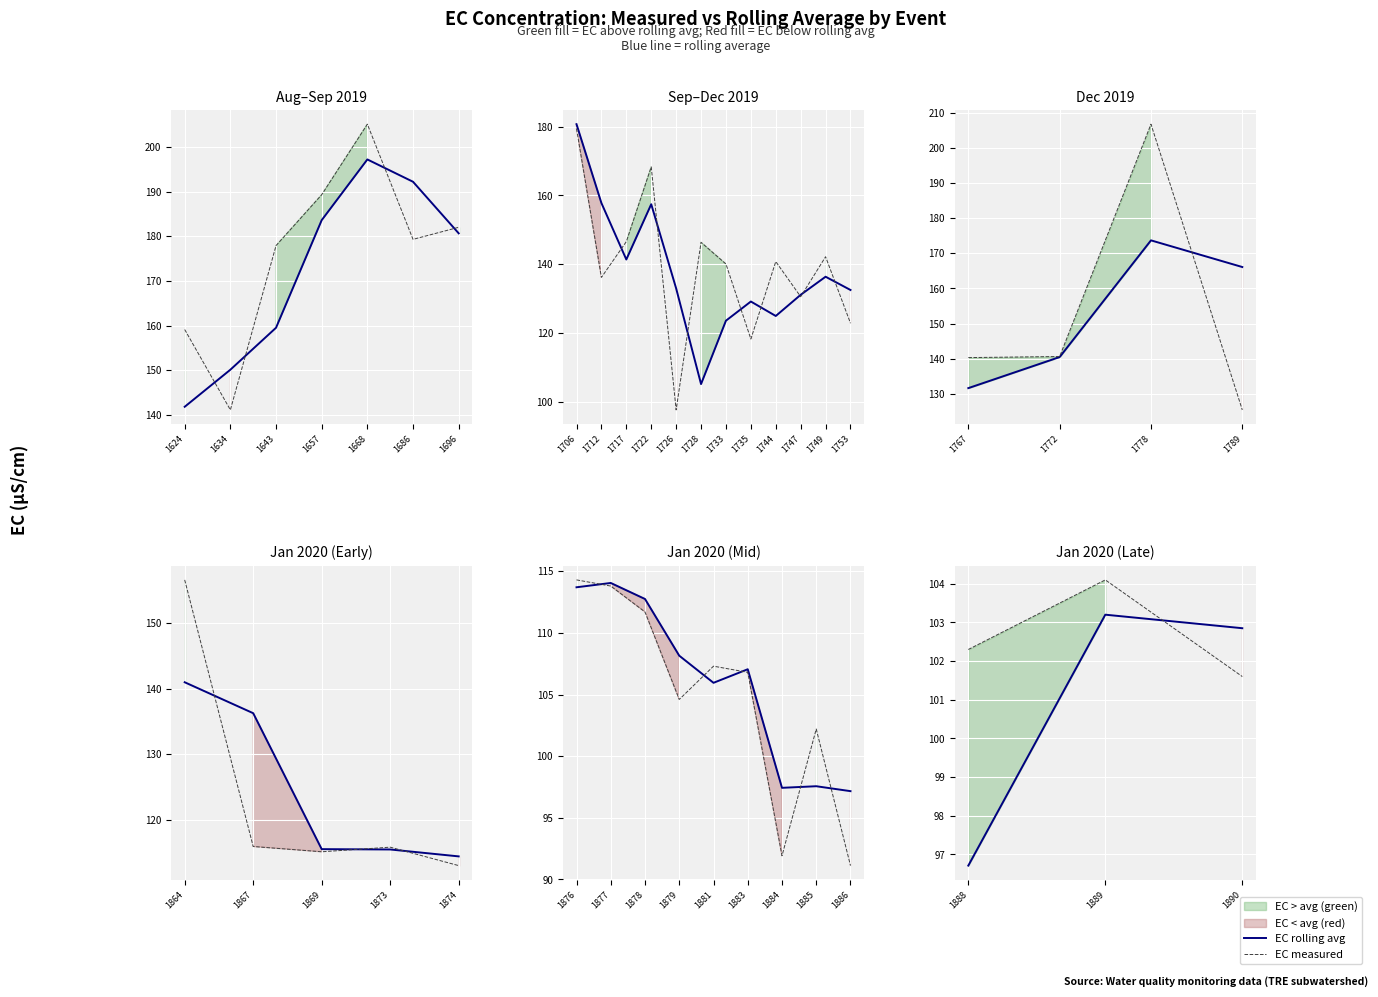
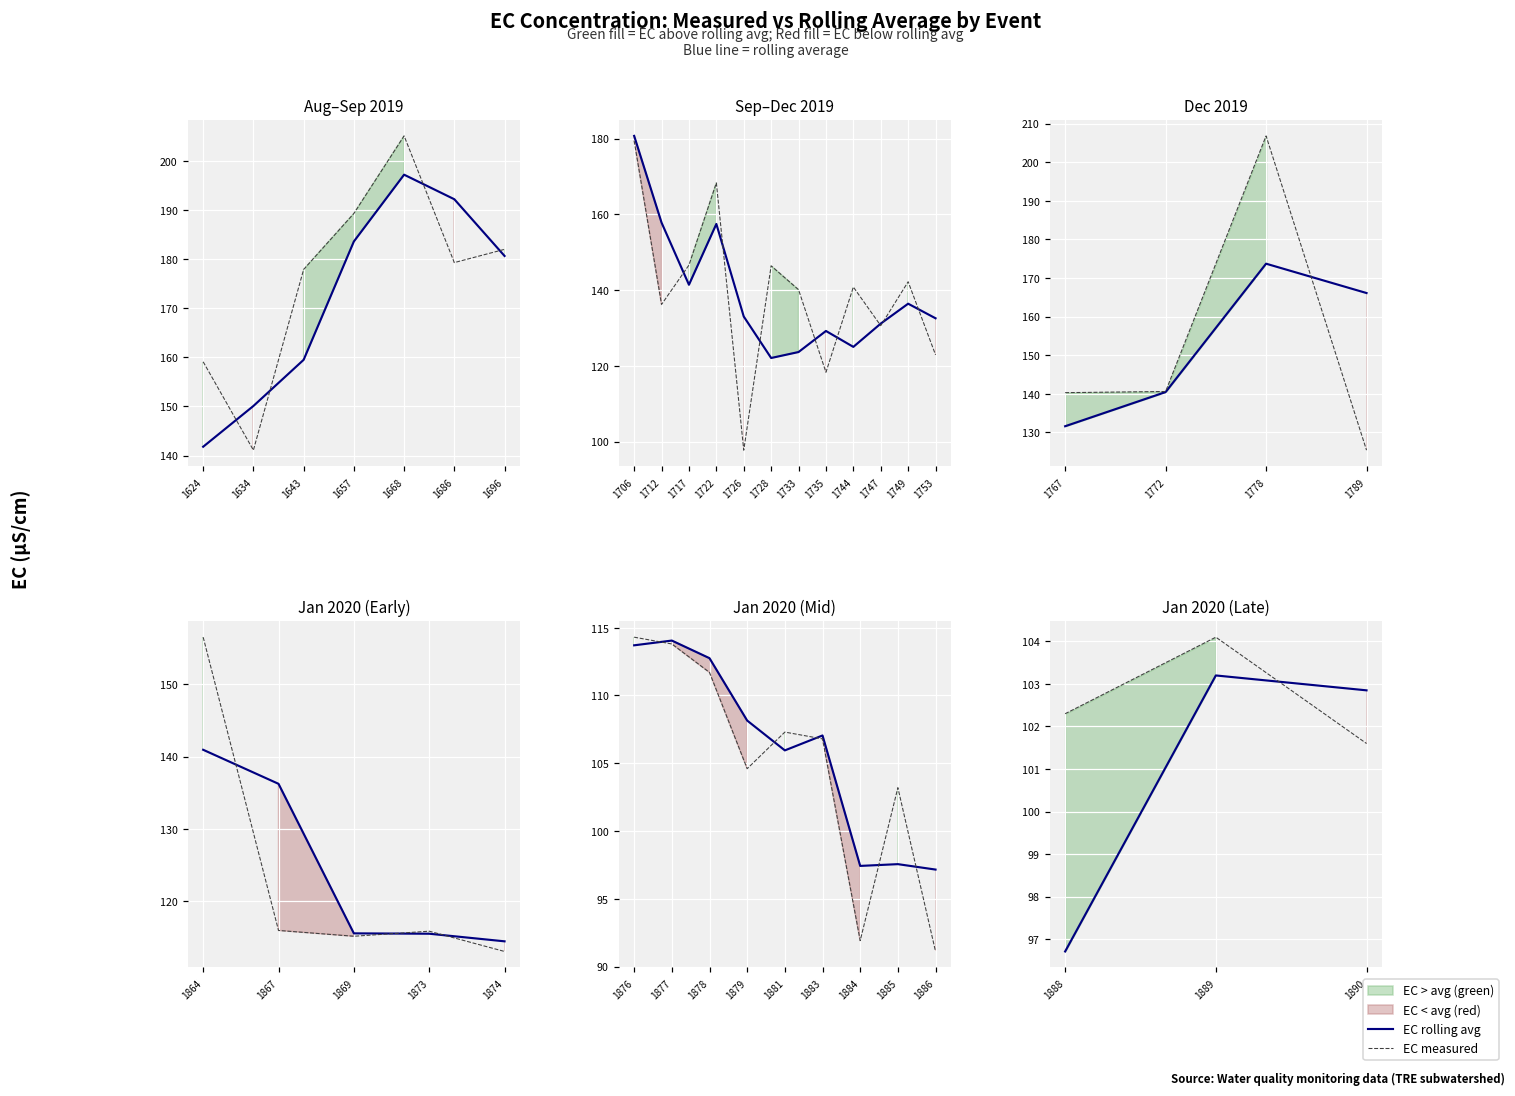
  {
    "Aug–Sep 2019": {
      "EC rolling avg": {
        "1624": 142,
        "1634": 150,
        "1643": 160,
        "1657": 184,
        "1668": 197,
        "1686": 192,
        "1696": 181
      },
      "EC measured": {
        "1624": 159,
        "1634": 141,
        "1643": 178,
        "1657": 189,
        "1668": 205,
        "1686": 179,
        "1696": 182
      }
    },
    "Sep–Dec 2019": {
      "EC rolling avg": {
        "1706": 181,
        "1712": 158,
        "1717": 141,
        "1722": 157,
        "1726": 133,
-       "1728": 105,
+       "1728": 122,
        "1733": 124,
        "1735": 129,
        "1744": 125,
        "1749": 136,
        "1753": 133
      },
      "EC measured": {
        "1706": 179,
        "1712": 136,
        "1717": 147,
        "1722": 168,
        "1726": 98,
        "1728": 146,
        "1733": 140,
        "1735": 118,
        "1744": 141,
        "1749": 142,
        "1753": 123
      }
    },
    "Dec 2019": {
      "EC rolling avg": {
        "1767": 132,
        "1778": 174,
        "1789": 166
      },
      "EC measured": {
        "1789": 125
      }
    },
    "Jan 2020 (Early)": {
      "EC rolling avg": {
        "1864": 141,
        "1867": 136,
        "1869": 116,
        "1874": 115
      },
      "EC measured": {
        "1864": 157,
        "1867": 116,
        "1869": 115,
        "1874": 113
      }
    },
    "Jan 2020 (Mid)": {
      "EC rolling avg": {
        "1876": 113.7,
        "1877": 114.1,
        "1878": 112.8,
        "1879": 108.2,
        "1881": 106.0,
        "1883": 107.1,
        "1884": 97.4,
        "1885": 97.6,
        "1886": 97.2
      },
      "EC measured": {
        "1876": 114.3,
        "1877": 113.8,
        "1878": 111.7,
        "1879": 104.6,
        "1881": 107.3,
        "1883": 106.8,
        "1884": 91.9,
-       "1885": 102.2,
+       "1885": 103.2,
        "1886": 91.1
      }
    },
    "Jan 2020 (Late)": {
      "EC rolling avg": {
        "1888": 96.7,
        "1889": 103.2,
        "1890": 102.9
      },
      "EC measured": {
        "1890": 101.6
      }
    }
  }
